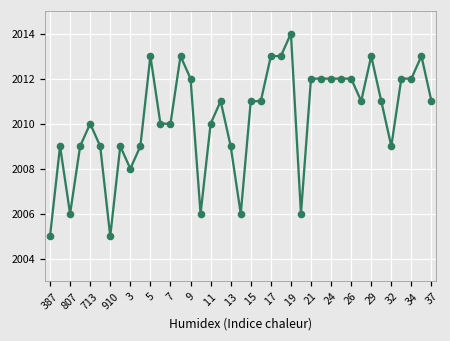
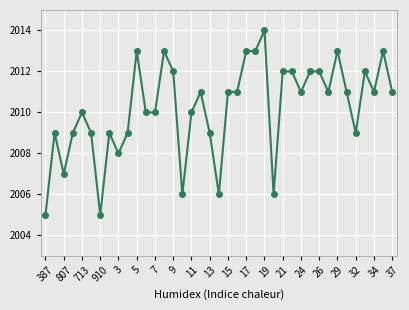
  {
    "387": 2005,
-   "807": 2006,
+   "807": 2007,
    "713": 2010,
    "910": 2005,
-   "24": 2012,
+   "24": 2011,
    "26": 2012,
    "32": 2009,
-   "34": 2012
+   "34": 2011
  }
